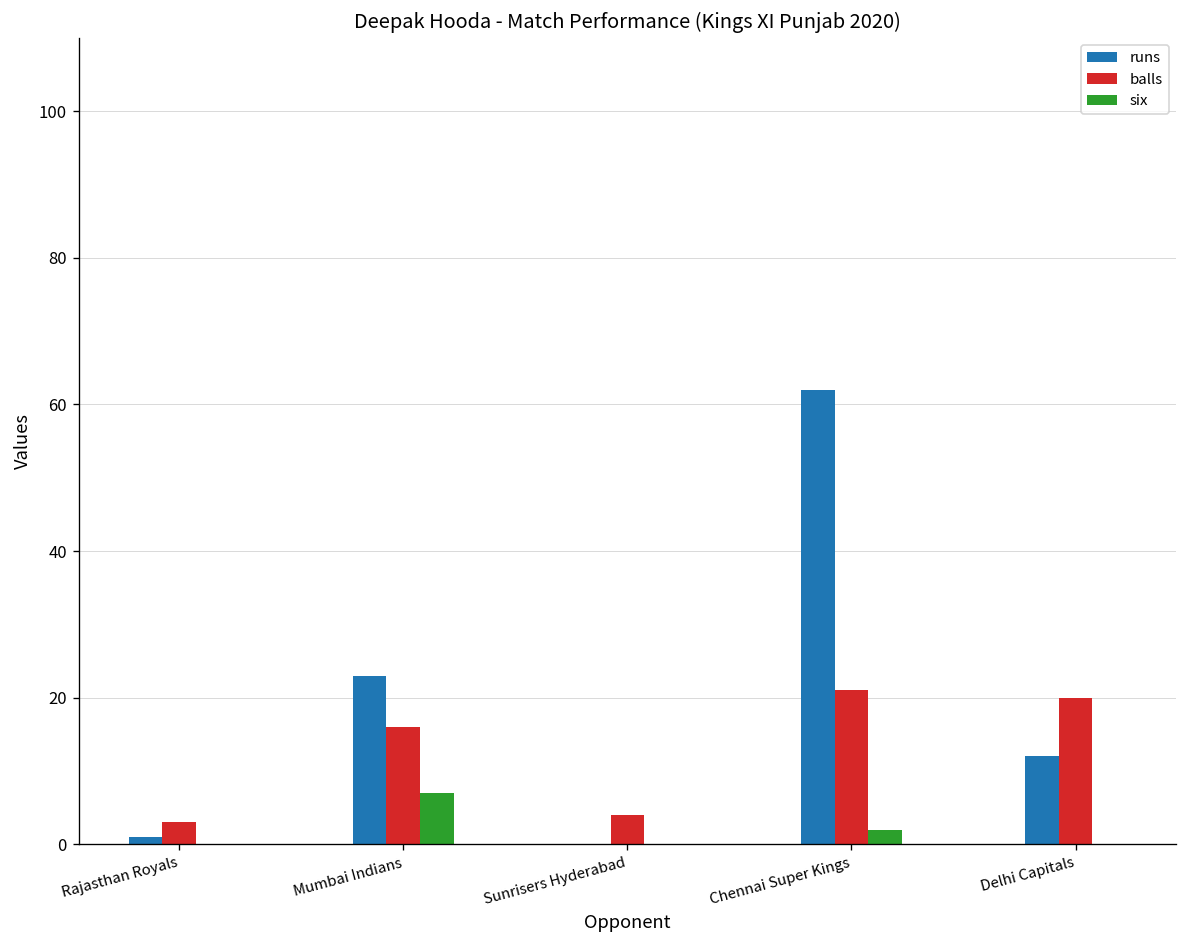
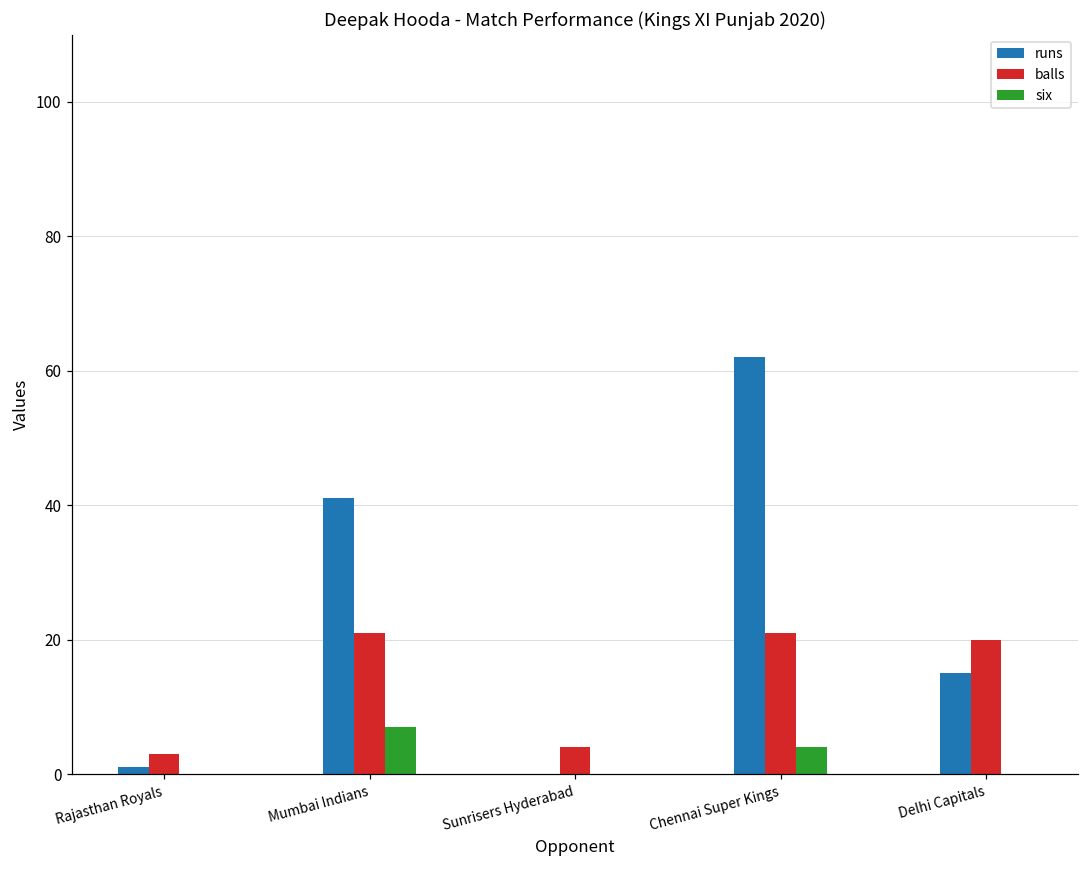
  {
    "runs": {
      "Rajasthan Royals": 1,
-     "Mumbai Indians": 23,
+     "Mumbai Indians": 41,
      "Sunrisers Hyderabad": 0,
      "Chennai Super Kings": 62,
-     "Delhi Capitals": 12
+     "Delhi Capitals": 15
    },
    "balls": {
      "Rajasthan Royals": 3,
-     "Mumbai Indians": 16,
+     "Mumbai Indians": 21,
      "Sunrisers Hyderabad": 4,
      "Chennai Super Kings": 21,
      "Delhi Capitals": 20
    },
    "six": {
      "Rajasthan Royals": 0,
      "Mumbai Indians": 7,
      "Sunrisers Hyderabad": 0,
-     "Chennai Super Kings": 2,
+     "Chennai Super Kings": 4,
      "Delhi Capitals": 0
    }
  }
